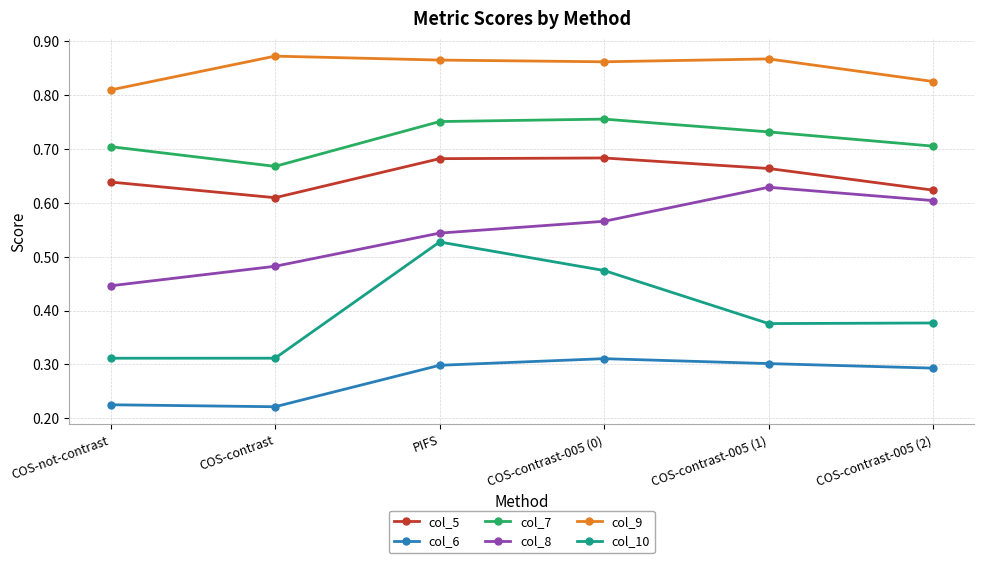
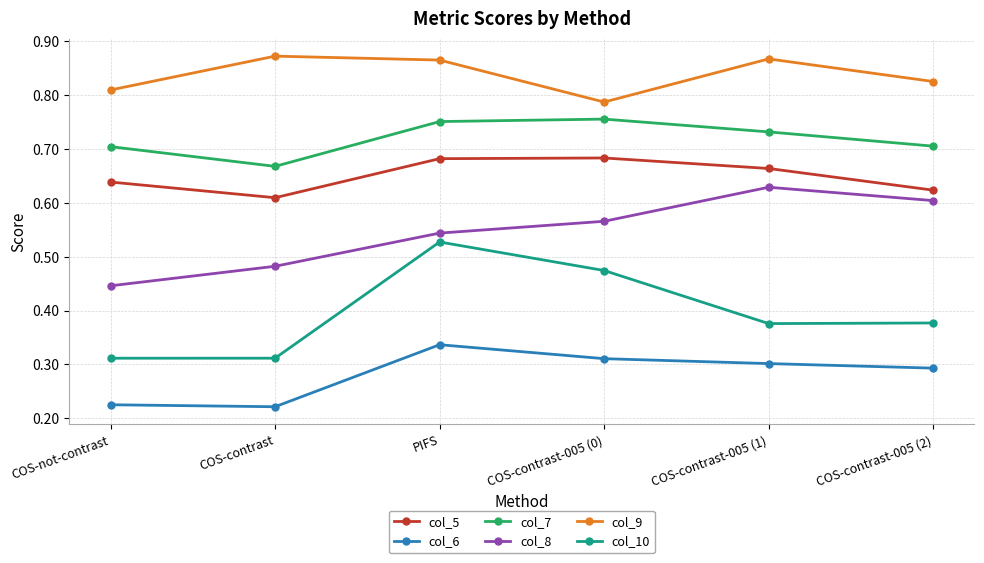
  {
    "col_5": {
      "COS-not-contrast": 0.64,
      "COS-contrast": 0.61,
      "PIFS": 0.68,
      "COS-contrast-005 (0)": 0.68,
      "COS-contrast-005 (1)": 0.66,
      "COS-contrast-005 (2)": 0.62
    },
    "col_6": {
      "COS-not-contrast": 0.23,
      "COS-contrast": 0.22,
-     "PIFS": 0.30,
+     "PIFS": 0.34,
      "COS-contrast-005 (0)": 0.31,
      "COS-contrast-005 (1)": 0.30,
      "COS-contrast-005 (2)": 0.29
    },
    "col_8": {
      "COS-not-contrast": 0.45,
      "COS-contrast": 0.48,
      "PIFS": 0.54,
      "COS-contrast-005 (0)": 0.57,
      "COS-contrast-005 (1)": 0.63,
      "COS-contrast-005 (2)": 0.60
    },
    "col_9": {
      "COS-not-contrast": 0.81,
      "COS-contrast": 0.87,
      "PIFS": 0.87,
-     "COS-contrast-005 (0)": 0.86,
+     "COS-contrast-005 (0)": 0.79,
      "COS-contrast-005 (1)": 0.87,
      "COS-contrast-005 (2)": 0.83
    }
  }
